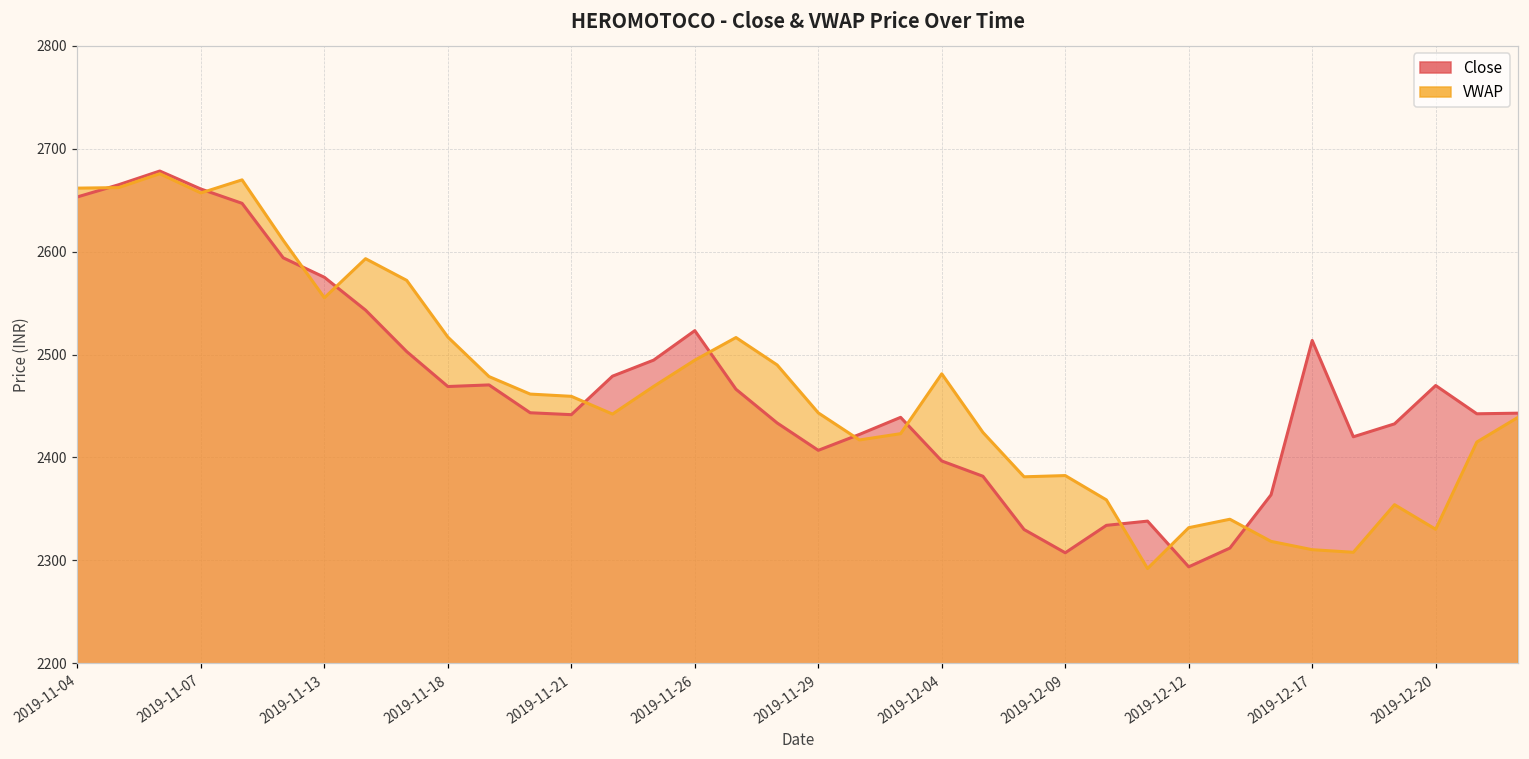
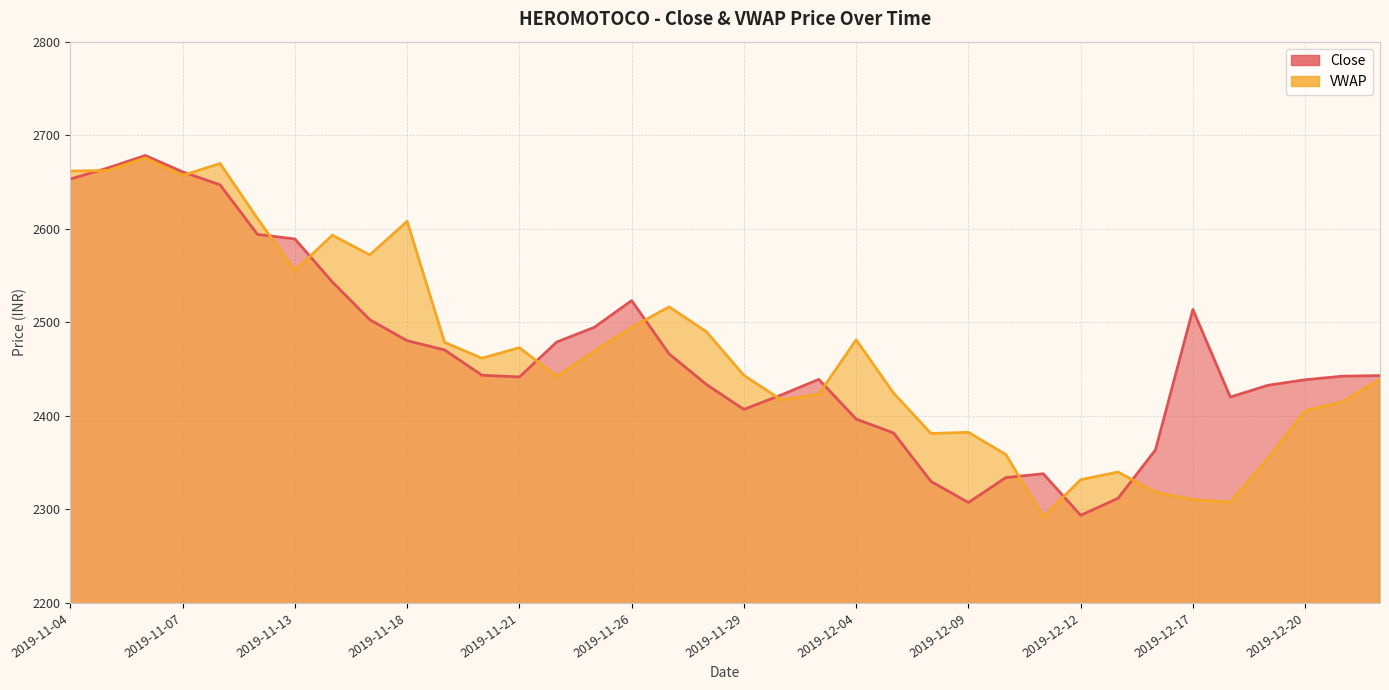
  {
    "Close": {
      "2019-11-04": 2650,
      "2019-11-07": 2660,
-     "2019-11-13": 2580,
-     "2019-11-18": 2470,
+     "2019-11-13": 2590,
+     "2019-11-18": 2480,
      "2019-11-21": 2440,
      "2019-11-26": 2520,
      "2019-11-29": 2410,
      "2019-12-04": 2400,
      "2019-12-09": 2310,
      "2019-12-12": 2290,
      "2019-12-17": 2510,
-     "2019-12-20": 2470
+     "2019-12-20": 2440
    },
    "VWAP": {
      "2019-11-04": 2660,
      "2019-11-07": 2660,
      "2019-11-13": 2560,
-     "2019-11-18": 2520,
-     "2019-11-21": 2460,
+     "2019-11-18": 2610,
+     "2019-11-21": 2470,
      "2019-11-26": 2490,
      "2019-11-29": 2440,
      "2019-12-04": 2480,
      "2019-12-09": 2380,
      "2019-12-12": 2330,
      "2019-12-17": 2310,
-     "2019-12-20": 2330
+     "2019-12-20": 2410
    }
  }
